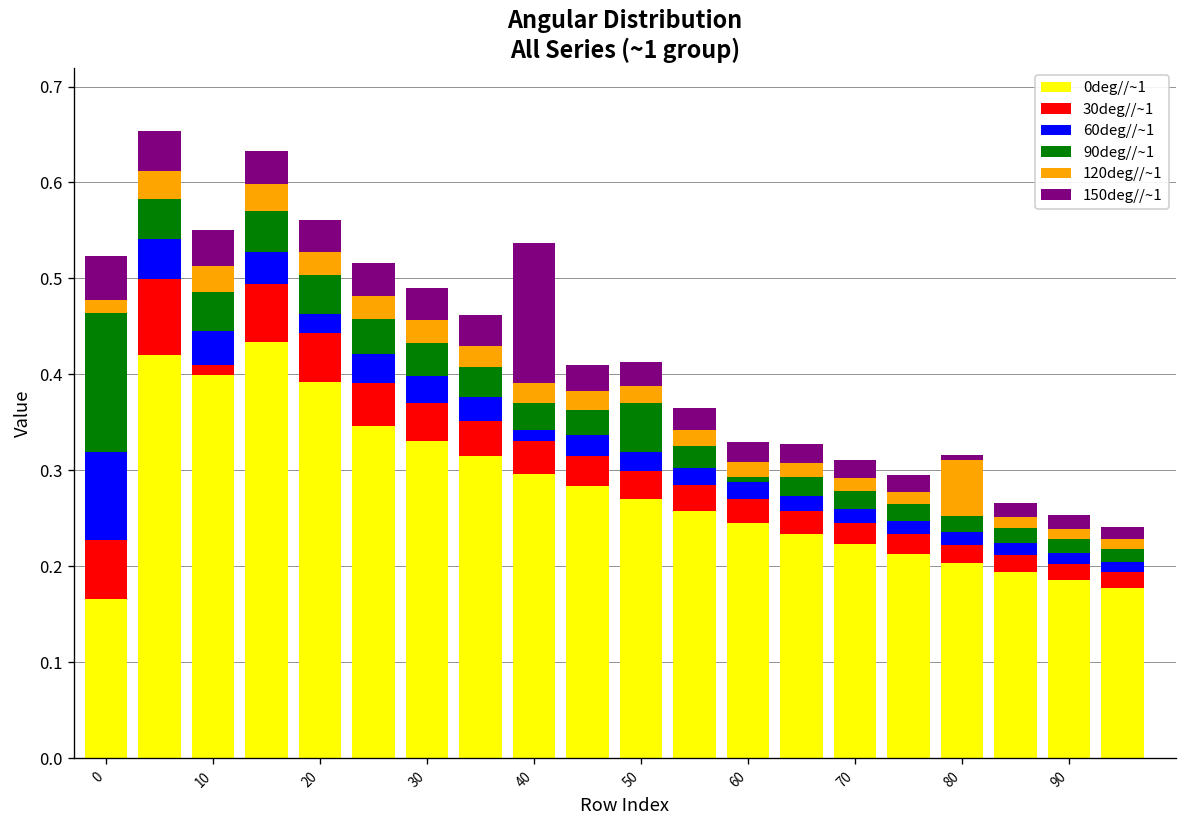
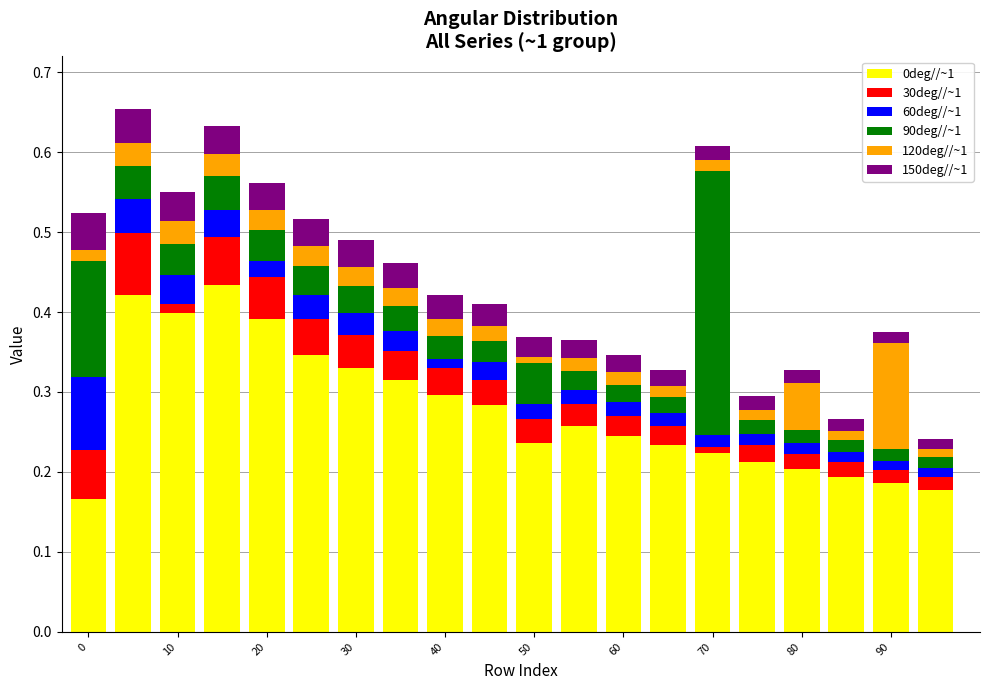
  {
    "0deg//~1": {
      "0": 0.17,
      "10": 0.40,
      "20": 0.39,
      "30": 0.33,
      "40": 0.30,
-     "50": 0.27,
+     "50": 0.24,
      "60": 0.25,
      "70": 0.22,
      "80": 0.20,
      "90": 0.19
    },
    "30deg//~1": {
      "0": 0.06,
      "10": 0.01,
      "20": 0.05,
      "30": 0.04,
      "40": 0.03,
      "50": 0.03,
      "60": 0.03,
-     "70": 0.02,
+     "70": 0.01,
      "80": 0.02,
      "90": 0.02
    },
    "60deg//~1": {
      "0": 0.09,
      "10": 0.04,
      "20": 0.02,
      "30": 0.03,
      "40": 0.01,
      "50": 0.02,
      "60": 0.02,
      "70": 0.02,
      "80": 0.01,
      "90": 0.01
    },
    "90deg//~1": {
      "0": 0.15,
      "10": 0.04,
      "20": 0.04,
      "30": 0.03,
      "40": 0.03,
      "50": 0.05,
-     "60": 0.01,
-     "70": 0.02,
+     "60": 0.02,
+     "70": 0.33,
      "80": 0.02,
      "90": 0.01
    },
    "120deg//~1": {
      "0": 0.01,
      "10": 0.03,
      "20": 0.02,
      "30": 0.02,
      "40": 0.02,
-     "50": 0.02,
+     "50": 0.01,
      "60": 0.02,
      "70": 0.01,
      "80": 0.06,
-     "90": 0.01
+     "90": 0.13
    },
    "150deg//~1": {
      "0": 0.05,
      "10": 0.04,
      "20": 0.03,
      "30": 0.03,
-     "40": 0.15,
+     "40": 0.03,
      "50": 0.02,
      "60": 0.02,
      "70": 0.02,
-     "80": 0.01,
+     "80": 0.02,
      "90": 0.01
    }
  }
